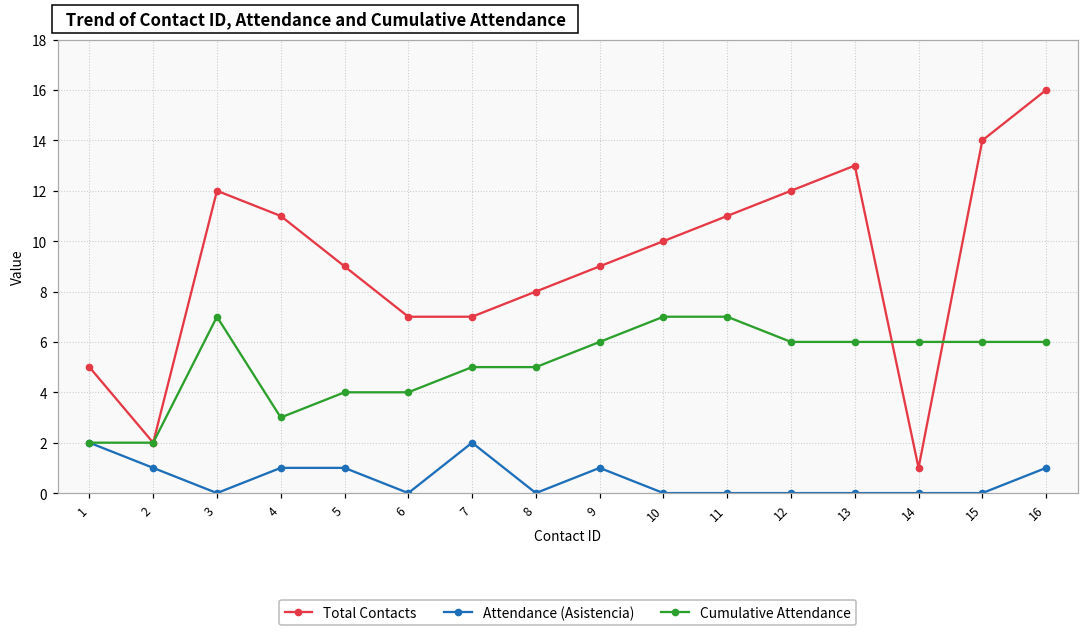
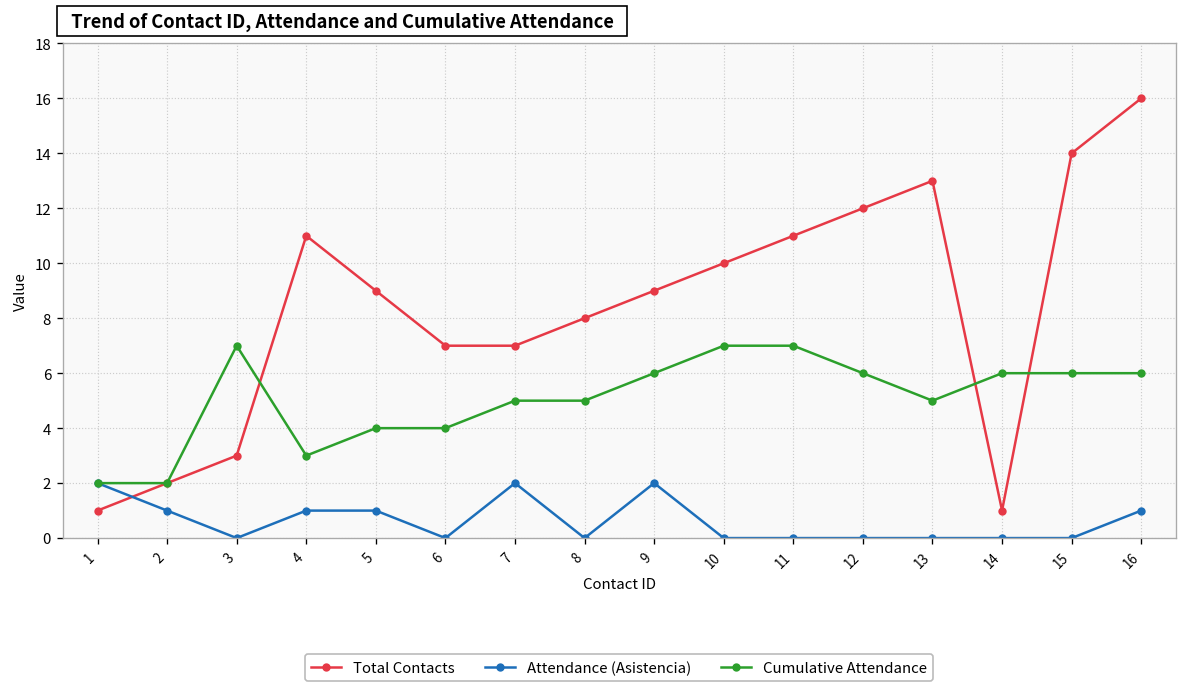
  {
    "Total Contacts": {
-     "1": 5,
-     "3": 12,
+     "1": 1,
+     "3": 3,
      "4": 11,
      "5": 9,
      "6": 7,
      "7": 7,
      "8": 8,
      "9": 9,
      "10": 10,
      "11": 11,
      "12": 12,
      "13": 13,
      "14": 1,
      "15": 14,
      "16": 16
    },
    "Attendance (Asistencia)": {
      "2": 1,
      "3": 0,
      "4": 1,
      "5": 1,
      "6": 0,
      "7": 2,
      "8": 0,
-     "9": 1,
+     "9": 2,
      "10": 0,
      "11": 0,
      "12": 0,
      "13": 0,
      "14": 0,
      "15": 0,
      "16": 1
    },
    "Cumulative Attendance": {
      "3": 7,
      "4": 3,
      "5": 4,
      "6": 4,
      "7": 5,
      "8": 5,
      "9": 6,
      "10": 7,
      "11": 7,
      "12": 6,
-     "13": 6,
+     "13": 5,
      "14": 6,
      "15": 6,
      "16": 6
    }
  }
